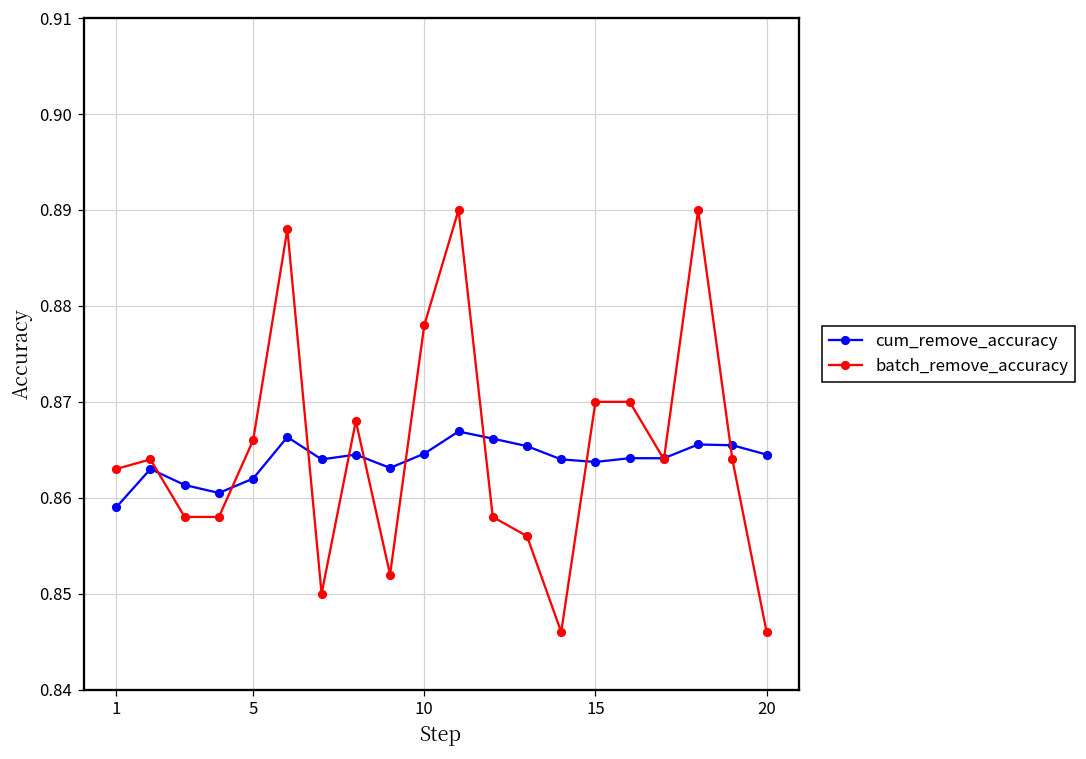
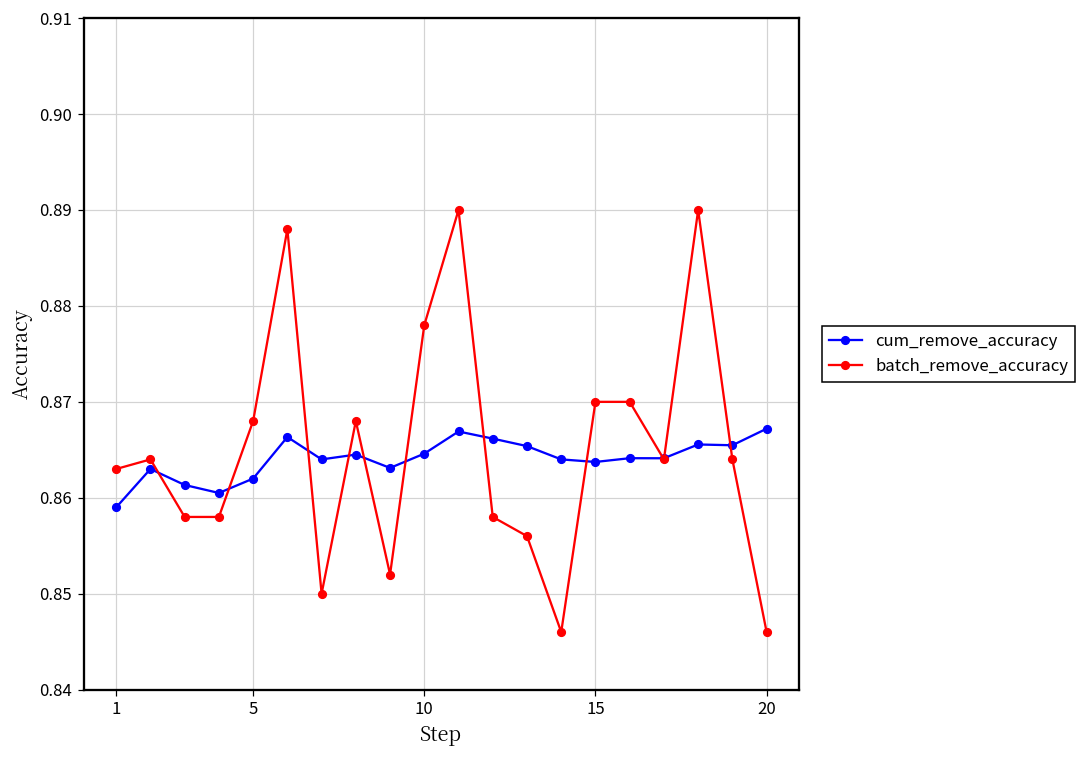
  {
    "cum_remove_accuracy": {
      "1": 0.859,
      "5": 0.862,
      "10": 0.865,
      "15": 0.864,
-     "20": 0.865
+     "20": 0.867
    },
    "batch_remove_accuracy": {
      "1": 0.863,
-     "5": 0.866,
+     "5": 0.868,
      "10": 0.878,
      "15": 0.870,
      "20": 0.846
    }
  }
